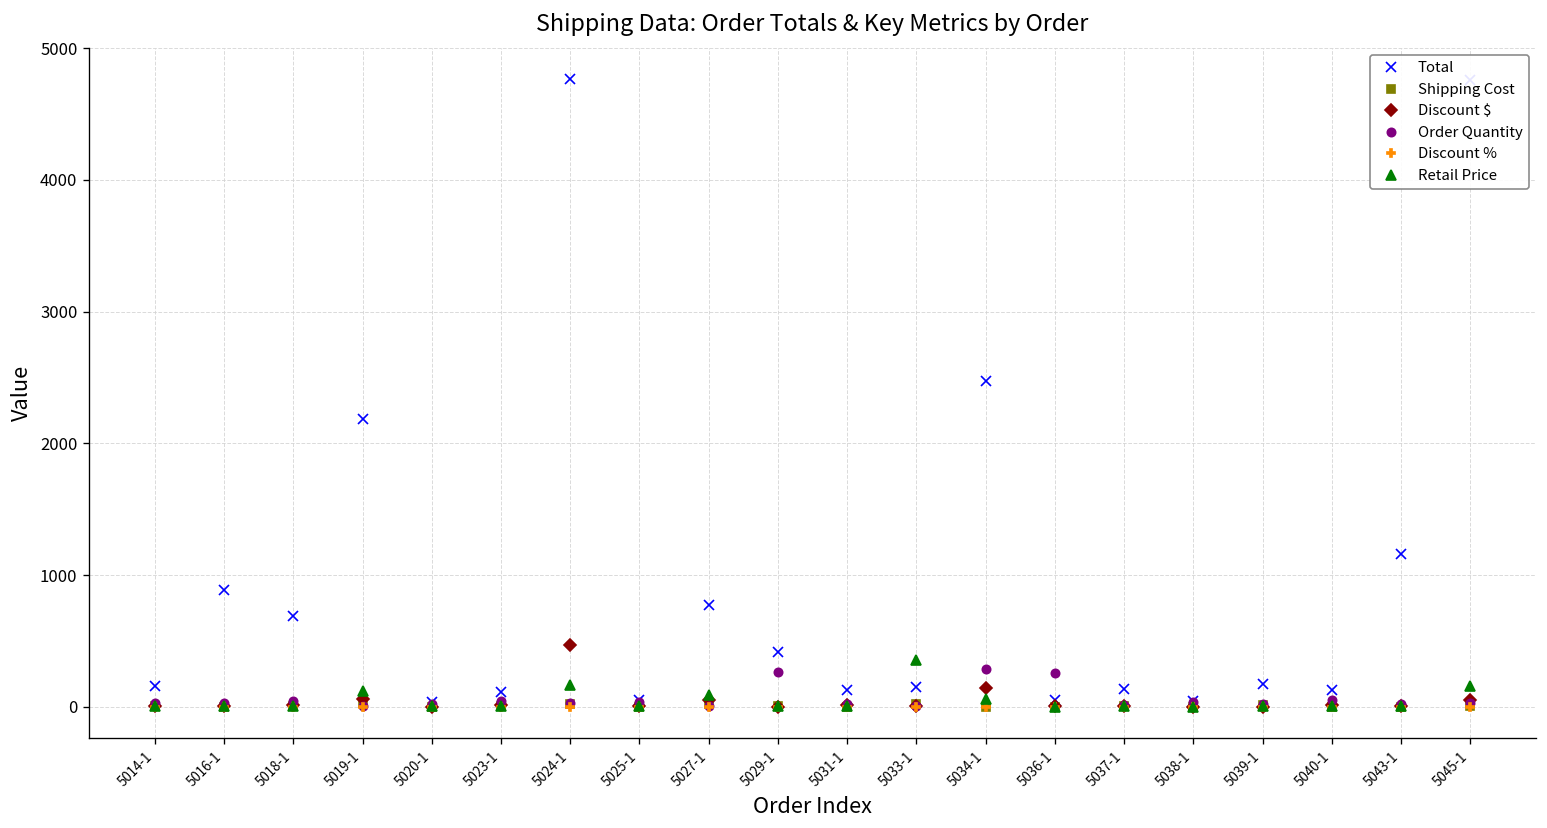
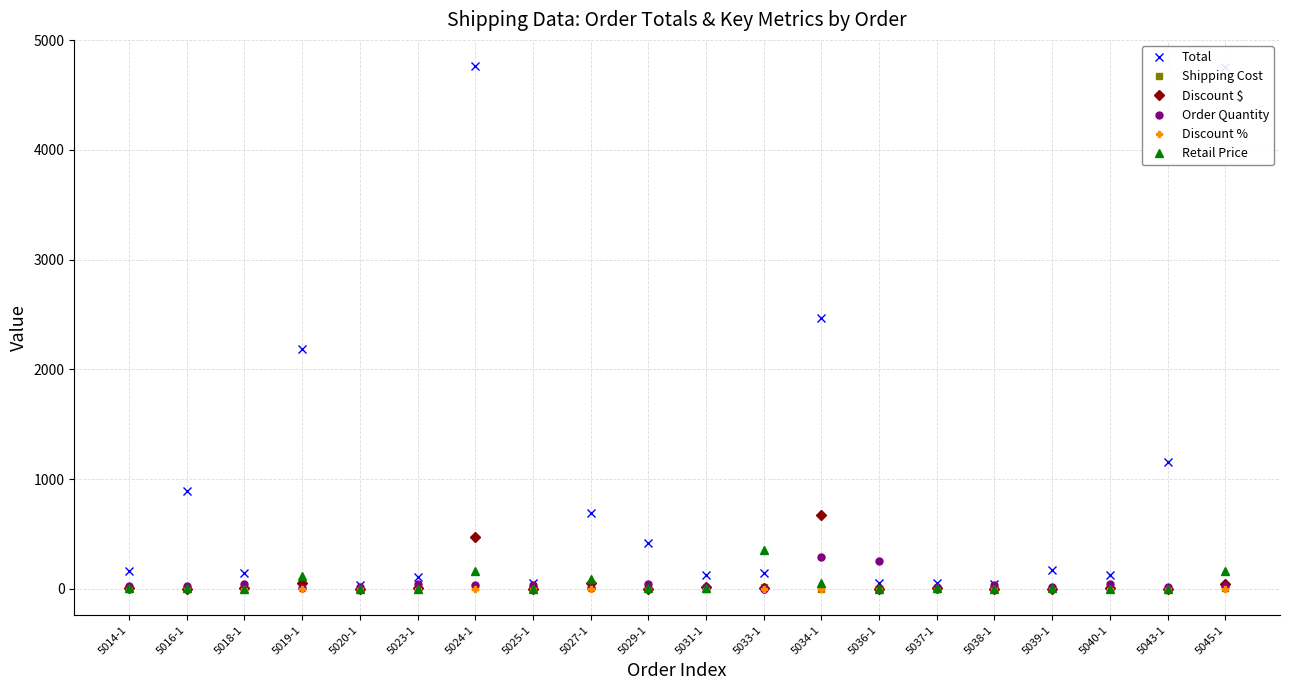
  {
    "Total": {
      "5014-1": 160,
      "5016-1": 890,
-     "5018-1": 690,
+     "5018-1": 150,
      "5019-1": 2190,
      "5023-1": 110,
      "5024-1": 4760,
-     "5027-1": 770,
+     "5027-1": 690,
      "5029-1": 420,
      "5031-1": 130,
      "5033-1": 150,
      "5034-1": 2470,
      "5036-1": 50,
-     "5037-1": 130,
+     "5037-1": 60,
      "5039-1": 170,
      "5040-1": 130,
      "5043-1": 1160
    },
    "Discount $": {
      "5019-1": 60,
      "5024-1": 470,
      "5027-1": 50,
-     "5034-1": 150
+     "5034-1": 670
    },
    "Order Quantity": {
      "5016-1": 30,
      "5018-1": 40,
      "5023-1": 50,
-     "5029-1": 260,
+     "5029-1": 50,
      "5034-1": 290,
      "5036-1": 260,
      "5040-1": 50
    },
    "Retail Price": {
      "5019-1": 120,
      "5024-1": 160,
      "5027-1": 90,
      "5033-1": 350,
      "5034-1": 60,
      "5045-1": 160
    }
  }
